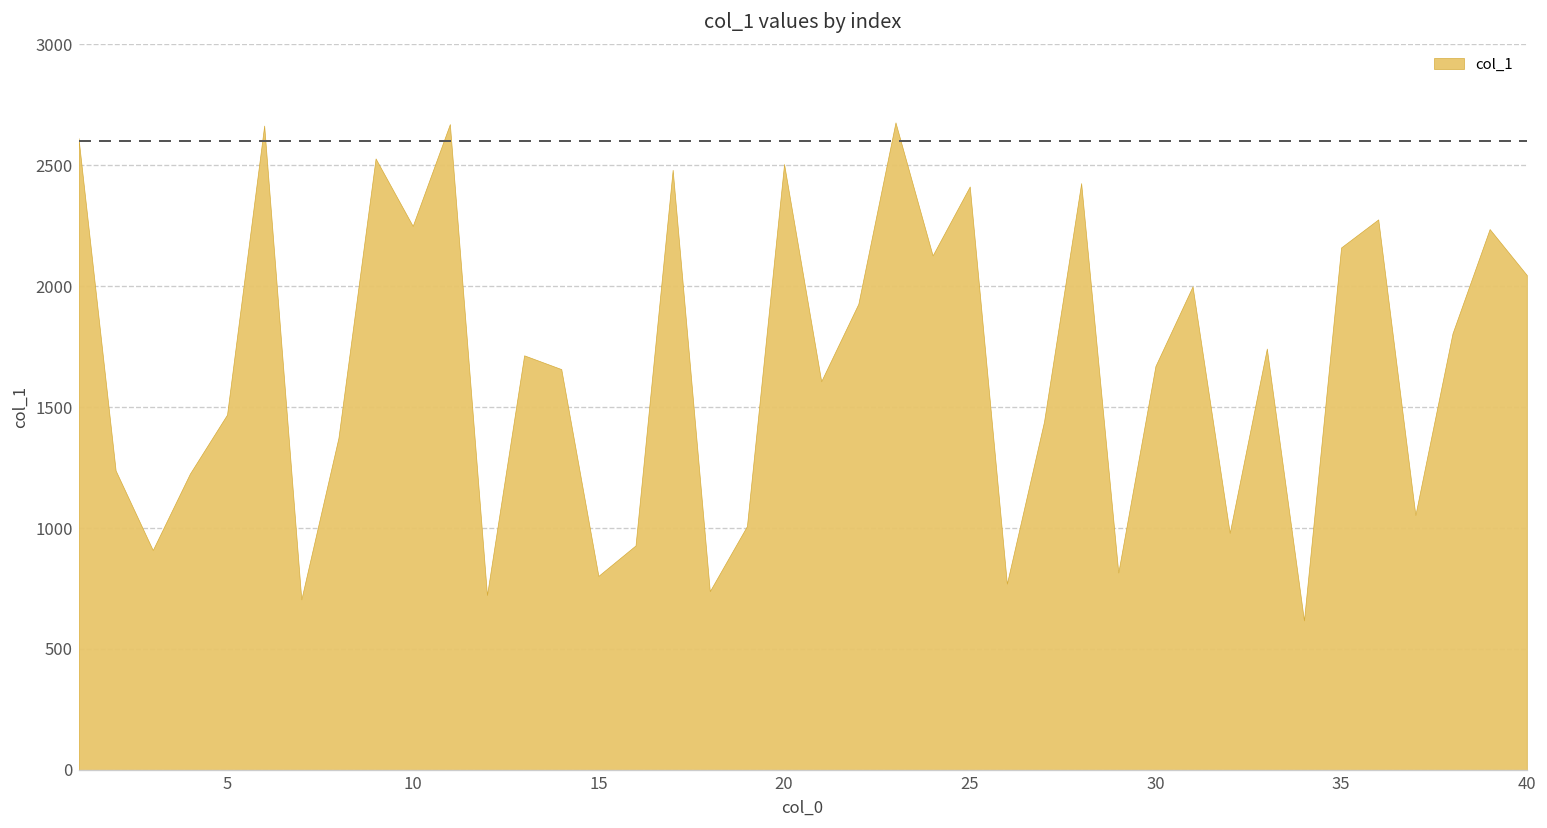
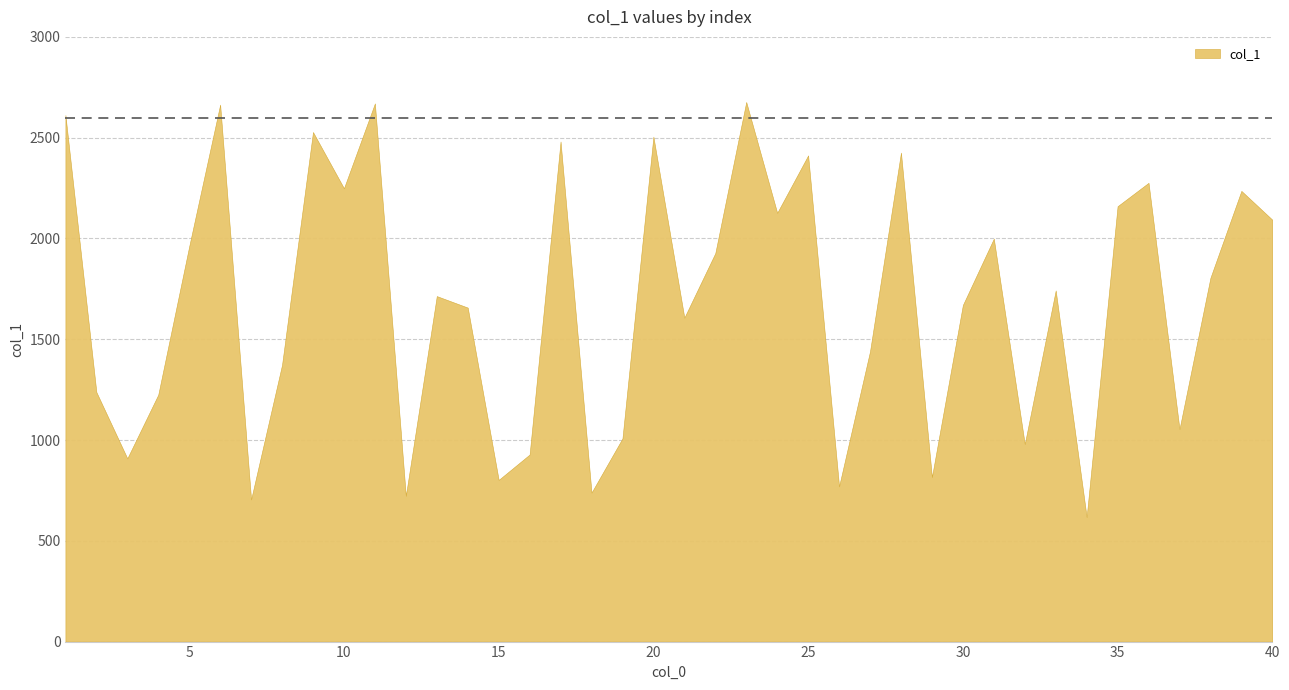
  {
-   "5": 1470,
+   "5": 1960,
    "10": 2250,
    "15": 800,
    "20": 2510,
    "25": 2410,
    "30": 1670,
    "35": 2160,
-   "40": 2050
+   "40": 2090
  }
